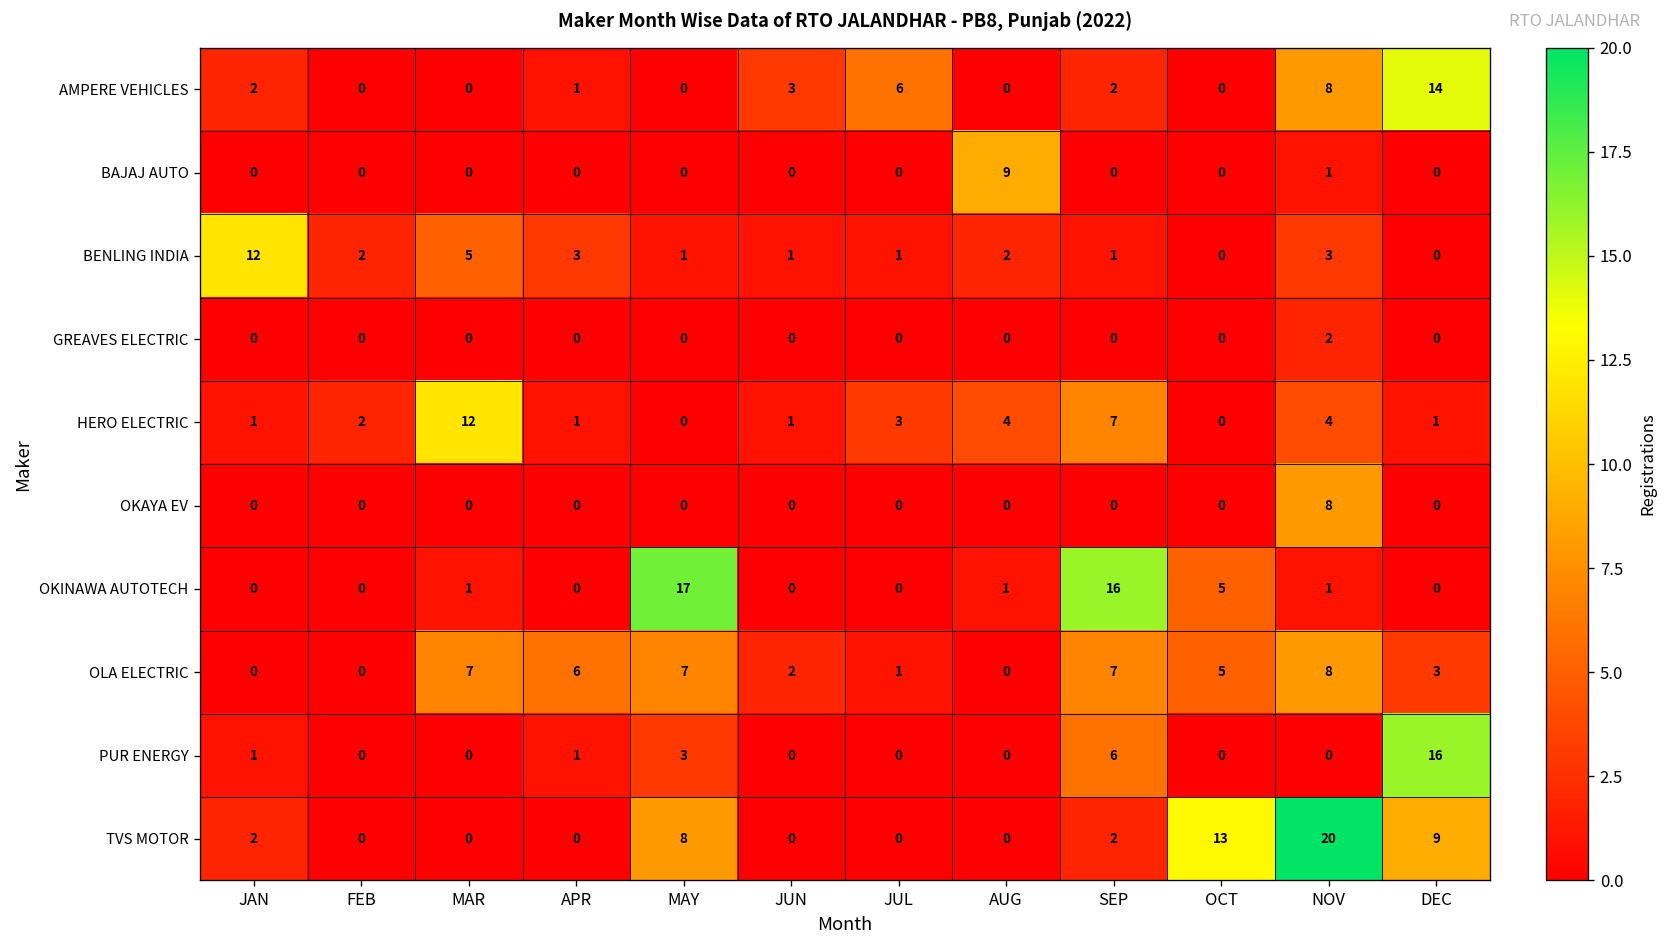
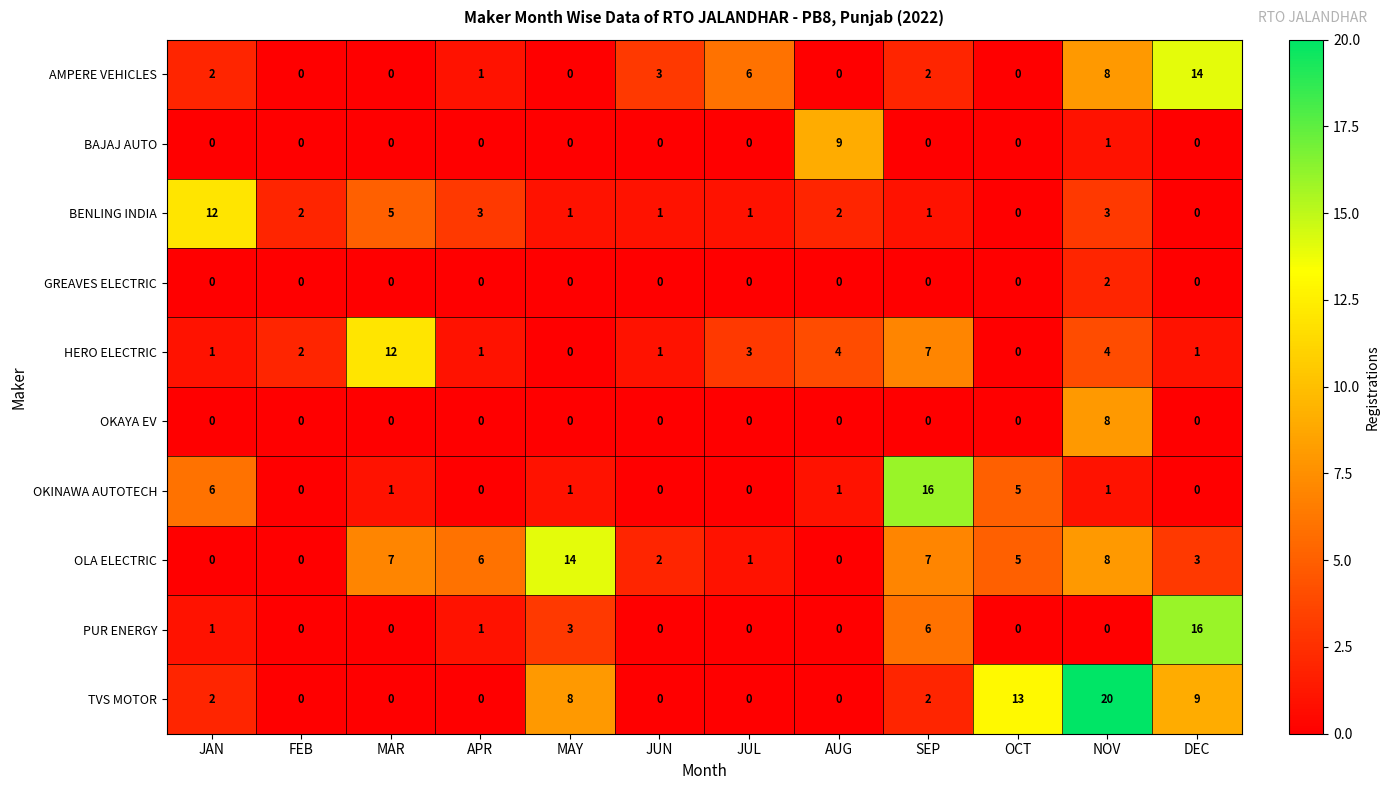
  {
    "AMPERE VEHICLES": {
      "JAN": 2,
      "FEB": 0,
      "MAR": 0,
      "APR": 1,
      "MAY": 0,
      "JUN": 3,
      "JUL": 6,
      "AUG": 0,
      "SEP": 2,
      "OCT": 0,
      "NOV": 8,
      "DEC": 14
    },
    "BAJAJ AUTO": {
      "JAN": 0,
      "FEB": 0,
      "MAR": 0,
      "APR": 0,
      "MAY": 0,
      "JUN": 0,
      "JUL": 0,
      "AUG": 9,
      "SEP": 0,
      "OCT": 0,
      "NOV": 1,
      "DEC": 0
    },
    "BENLING INDIA": {
      "JAN": 12,
      "FEB": 2,
      "MAR": 5,
      "APR": 3,
      "MAY": 1,
      "JUN": 1,
      "JUL": 1,
      "AUG": 2,
      "SEP": 1,
      "OCT": 0,
      "NOV": 3,
      "DEC": 0
    },
    "GREAVES ELECTRIC": {
      "JAN": 0,
      "FEB": 0,
      "MAR": 0,
      "APR": 0,
      "MAY": 0,
      "JUN": 0,
      "JUL": 0,
      "AUG": 0,
      "SEP": 0,
      "OCT": 0,
      "NOV": 2,
      "DEC": 0
    },
    "HERO ELECTRIC": {
      "JAN": 1,
      "FEB": 2,
      "MAR": 12,
      "APR": 1,
      "MAY": 0,
      "JUN": 1,
      "JUL": 3,
      "AUG": 4,
      "SEP": 7,
      "OCT": 0,
      "NOV": 4,
      "DEC": 1
    },
    "OKAYA EV": {
      "JAN": 0,
      "FEB": 0,
      "MAR": 0,
      "APR": 0,
      "MAY": 0,
      "JUN": 0,
      "JUL": 0,
      "AUG": 0,
      "SEP": 0,
      "OCT": 0,
      "NOV": 8,
      "DEC": 0
    },
    "OKINAWA AUTOTECH": {
-     "JAN": 0,
+     "JAN": 6,
      "FEB": 0,
      "MAR": 1,
      "APR": 0,
-     "MAY": 17,
+     "MAY": 1,
      "JUN": 0,
      "JUL": 0,
      "AUG": 1,
      "SEP": 16,
      "OCT": 5,
      "NOV": 1,
      "DEC": 0
    },
    "OLA ELECTRIC": {
      "JAN": 0,
      "FEB": 0,
      "MAR": 7,
      "APR": 6,
-     "MAY": 7,
+     "MAY": 14,
      "JUN": 2,
      "JUL": 1,
      "AUG": 0,
      "SEP": 7,
      "OCT": 5,
      "NOV": 8,
      "DEC": 3
    },
    "PUR ENERGY": {
      "JAN": 1,
      "FEB": 0,
      "MAR": 0,
      "APR": 1,
      "MAY": 3,
      "JUN": 0,
      "JUL": 0,
      "AUG": 0,
      "SEP": 6,
      "OCT": 0,
      "NOV": 0,
      "DEC": 16
    },
    "TVS MOTOR": {
      "JAN": 2,
      "FEB": 0,
      "MAR": 0,
      "APR": 0,
      "MAY": 8,
      "JUN": 0,
      "JUL": 0,
      "AUG": 0,
      "SEP": 2,
      "OCT": 13,
      "NOV": 20,
      "DEC": 9
    }
  }
